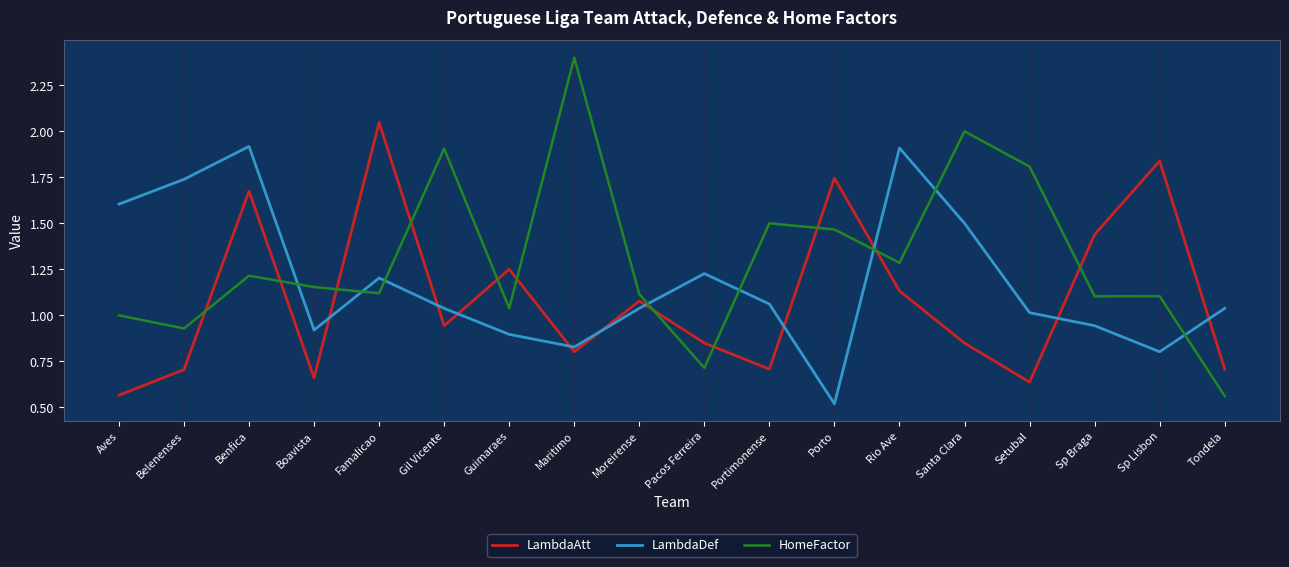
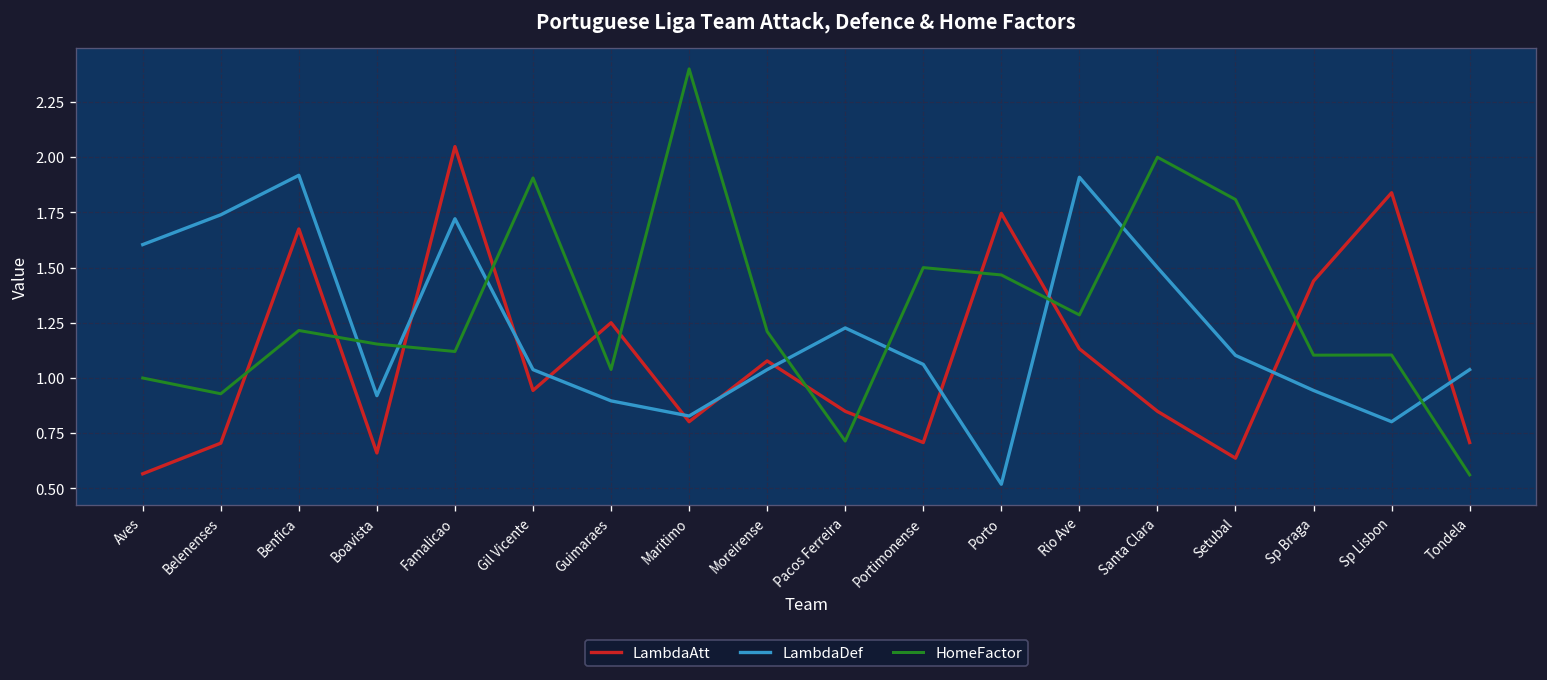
  {
    "LambdaAtt": {
      "Aves": 0.57,
      "Belenenses": 0.70,
      "Benfica": 1.67,
      "Boavista": 0.66,
      "Famalicao": 2.05,
      "Gil Vicente": 0.94,
      "Guimaraes": 1.25,
      "Maritimo": 0.80,
      "Moreirense": 1.08,
      "Pacos Ferreira": 0.85,
      "Portimonense": 0.71,
      "Porto": 1.75,
      "Rio Ave": 1.13,
      "Santa Clara": 0.85,
      "Setubal": 0.64,
      "Sp Braga": 1.44,
      "Sp Lisbon": 1.84,
      "Tondela": 0.71
    },
    "LambdaDef": {
      "Aves": 1.60,
      "Belenenses": 1.74,
      "Benfica": 1.92,
      "Boavista": 0.92,
-     "Famalicao": 1.20,
+     "Famalicao": 1.72,
      "Gil Vicente": 1.04,
      "Guimaraes": 0.90,
      "Maritimo": 0.83,
      "Moreirense": 1.04,
      "Pacos Ferreira": 1.23,
      "Portimonense": 1.06,
      "Porto": 0.52,
      "Rio Ave": 1.91,
      "Santa Clara": 1.50,
-     "Setubal": 1.01,
+     "Setubal": 1.10,
      "Sp Braga": 0.94,
      "Sp Lisbon": 0.80,
      "Tondela": 1.04
    },
    "HomeFactor": {
      "Aves": 1.00,
      "Belenenses": 0.93,
      "Benfica": 1.22,
      "Boavista": 1.15,
      "Famalicao": 1.12,
      "Gil Vicente": 1.91,
      "Guimaraes": 1.04,
      "Maritimo": 2.40,
-     "Moreirense": 1.11,
+     "Moreirense": 1.21,
      "Pacos Ferreira": 0.71,
      "Portimonense": 1.50,
      "Porto": 1.47,
      "Rio Ave": 1.29,
      "Santa Clara": 2.00,
      "Setubal": 1.81,
      "Sp Braga": 1.10,
      "Sp Lisbon": 1.10,
      "Tondela": 0.56
    }
  }
